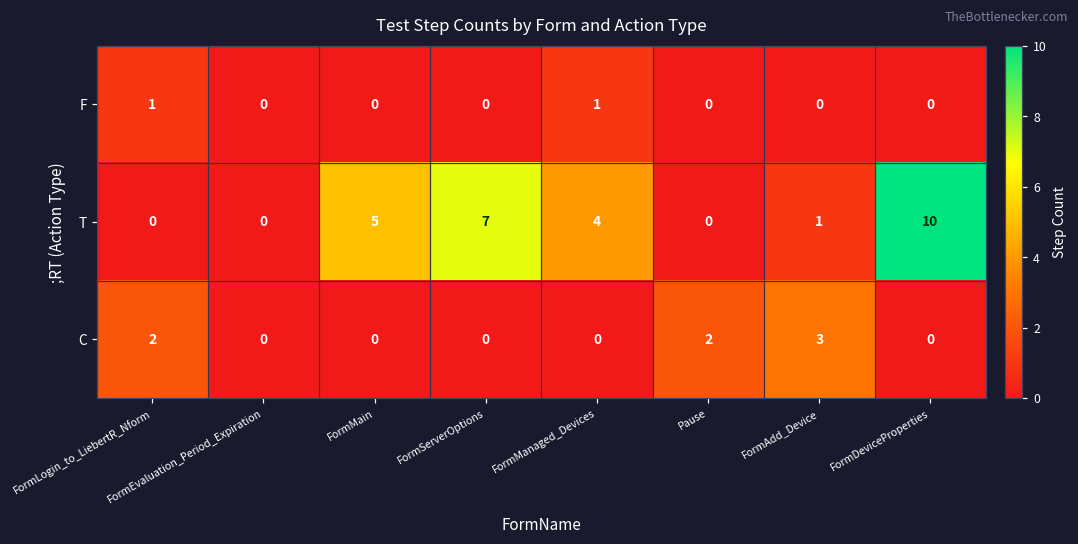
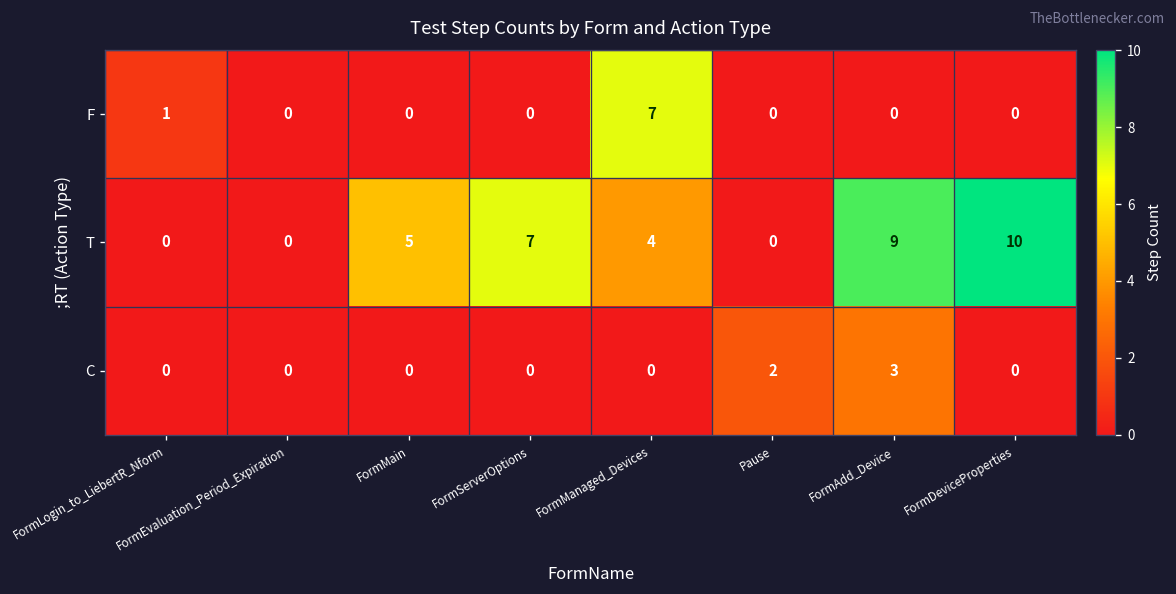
  {
    "F": {
      "FormLogin_to_LiebertR_Nform": 1,
      "FormEvaluation_Period_Expiration": 0,
      "FormMain": 0,
      "FormServerOptions": 0,
-     "FormManaged_Devices": 1,
+     "FormManaged_Devices": 7,
      "Pause": 0,
      "FormAdd_Device": 0,
      "FormDeviceProperties": 0
    },
    "T": {
      "FormLogin_to_LiebertR_Nform": 0,
      "FormEvaluation_Period_Expiration": 0,
      "FormMain": 5,
      "FormServerOptions": 7,
      "FormManaged_Devices": 4,
      "Pause": 0,
-     "FormAdd_Device": 1,
+     "FormAdd_Device": 9,
      "FormDeviceProperties": 10
    },
    "C": {
-     "FormLogin_to_LiebertR_Nform": 2,
+     "FormLogin_to_LiebertR_Nform": 0,
      "FormEvaluation_Period_Expiration": 0,
      "FormMain": 0,
      "FormServerOptions": 0,
      "FormManaged_Devices": 0,
      "Pause": 2,
      "FormAdd_Device": 3,
      "FormDeviceProperties": 0
    }
  }
